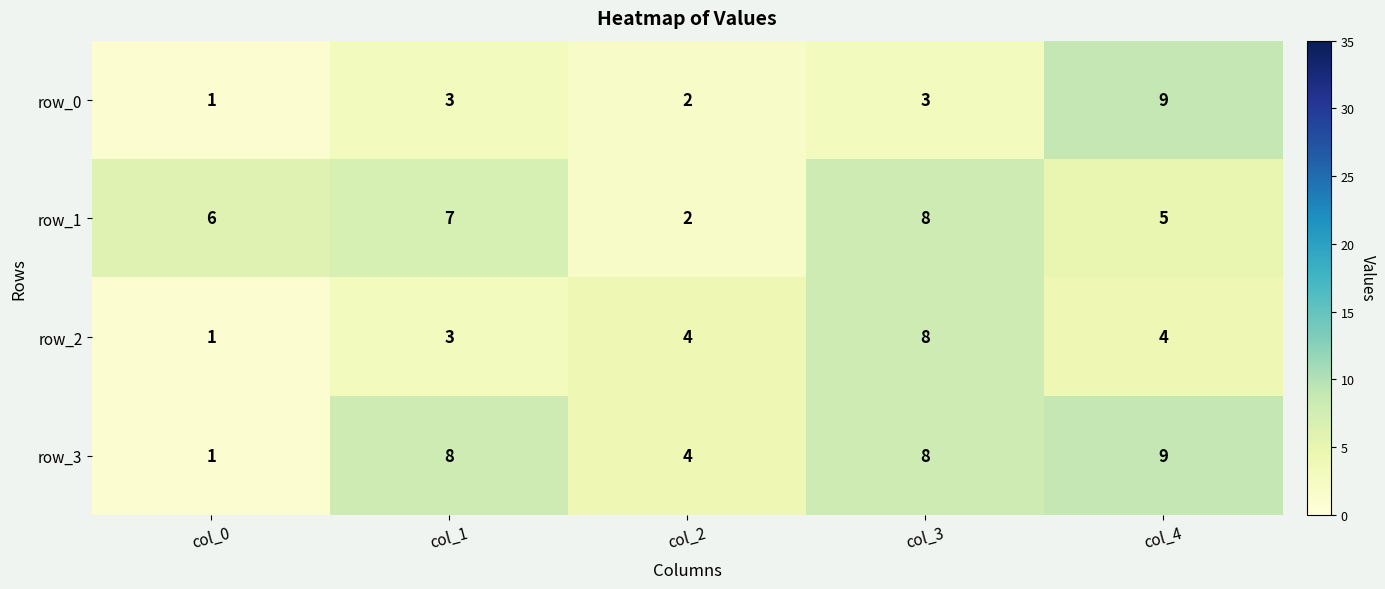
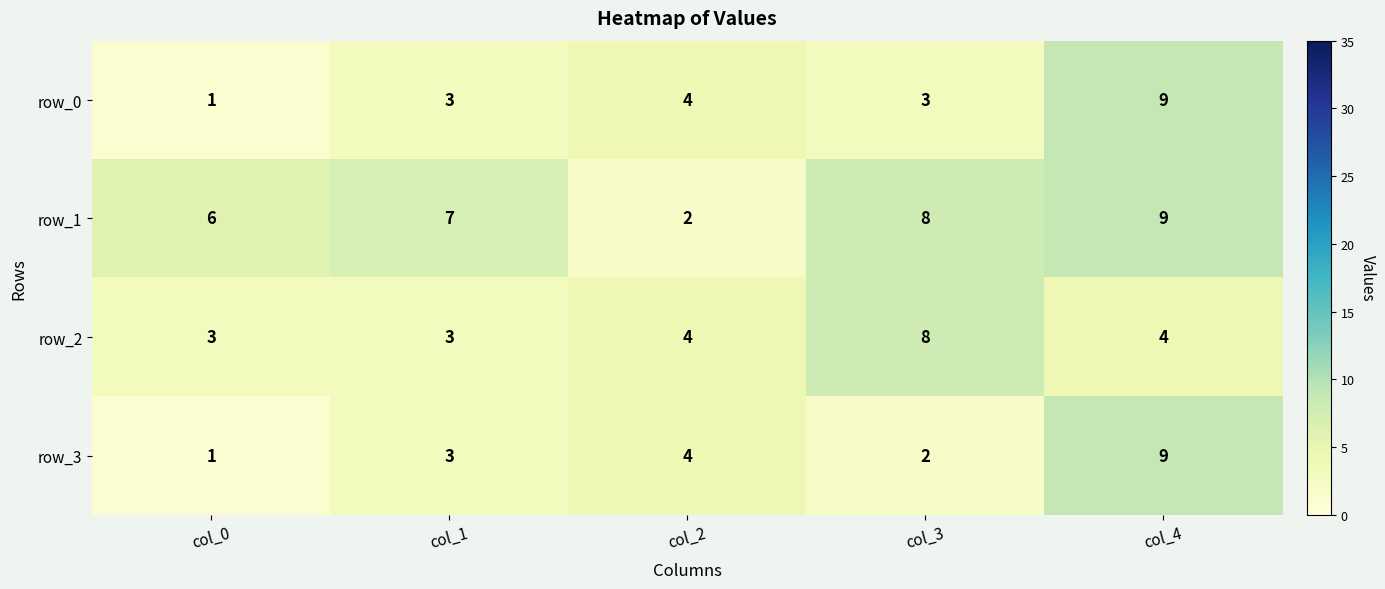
  {
    "row_0": {
      "col_0": 1,
      "col_1": 3,
-     "col_2": 2,
+     "col_2": 4,
      "col_3": 3,
      "col_4": 9
    },
    "row_1": {
      "col_0": 6,
      "col_1": 7,
      "col_2": 2,
      "col_3": 8,
-     "col_4": 5
+     "col_4": 9
    },
    "row_2": {
-     "col_0": 1,
+     "col_0": 3,
      "col_1": 3,
      "col_2": 4,
      "col_3": 8,
      "col_4": 4
    },
    "row_3": {
      "col_0": 1,
-     "col_1": 8,
+     "col_1": 3,
      "col_2": 4,
-     "col_3": 8,
+     "col_3": 2,
      "col_4": 9
    }
  }
